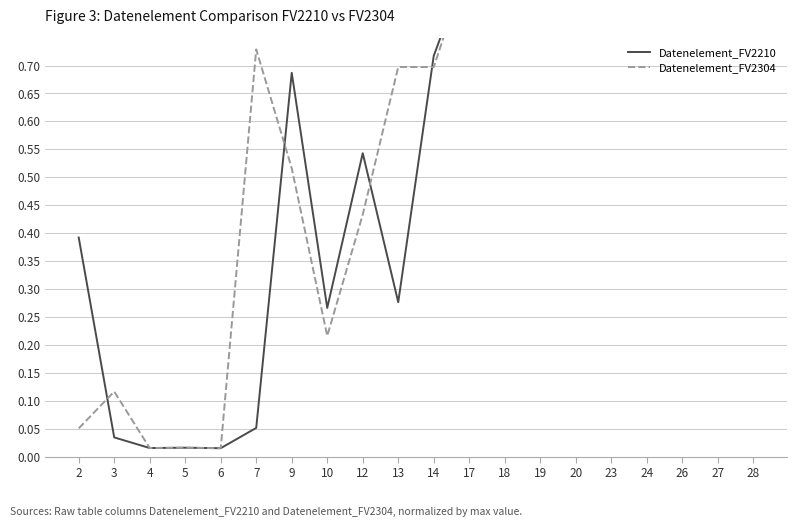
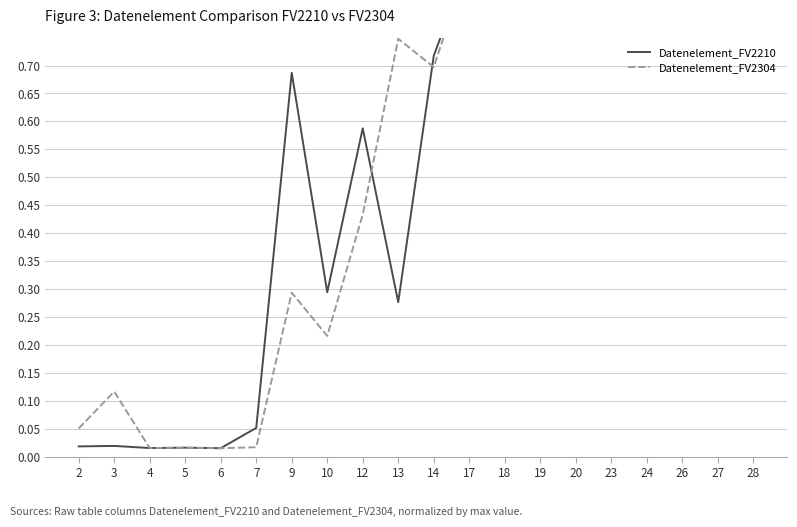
  {
    "Datenelement_FV2210": {
-     "2": 0.39,
-     "3": 0.03,
+     "2": 0.02,
+     "3": 0.02,
      "7": 0.05,
      "9": 0.69,
-     "10": 0.27,
-     "12": 0.54,
+     "10": 0.29,
+     "12": 0.59,
      "13": 0.28,
      "14": 0.72
    },
    "Datenelement_FV2304": {
      "2": 0.05,
      "3": 0.12,
-     "7": 0.73,
-     "9": 0.52,
+     "7": 0.02,
+     "9": 0.29,
      "10": 0.22,
      "12": 0.43,
-     "13": 0.70,
+     "13": 0.75,
      "14": 0.70
    }
  }
